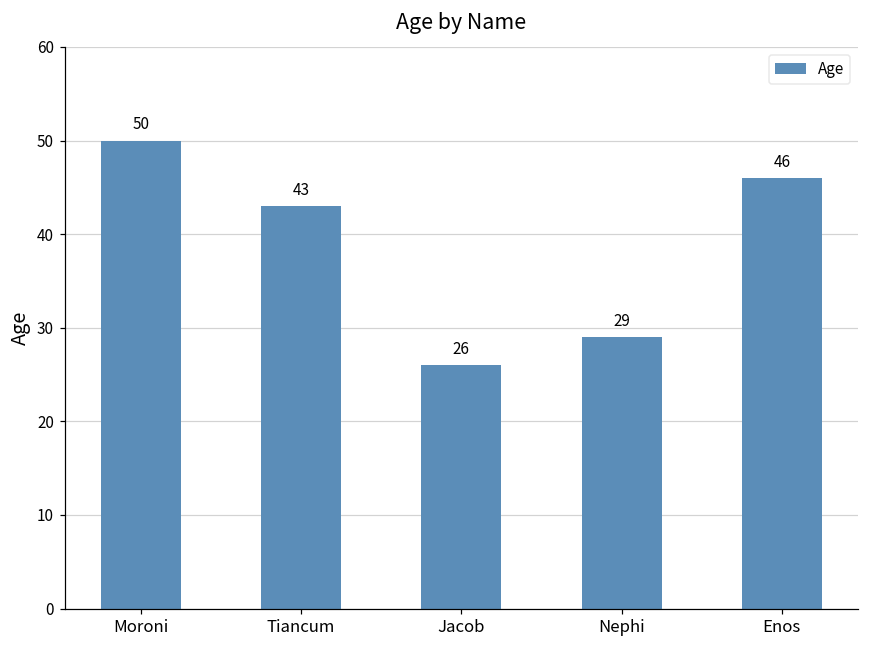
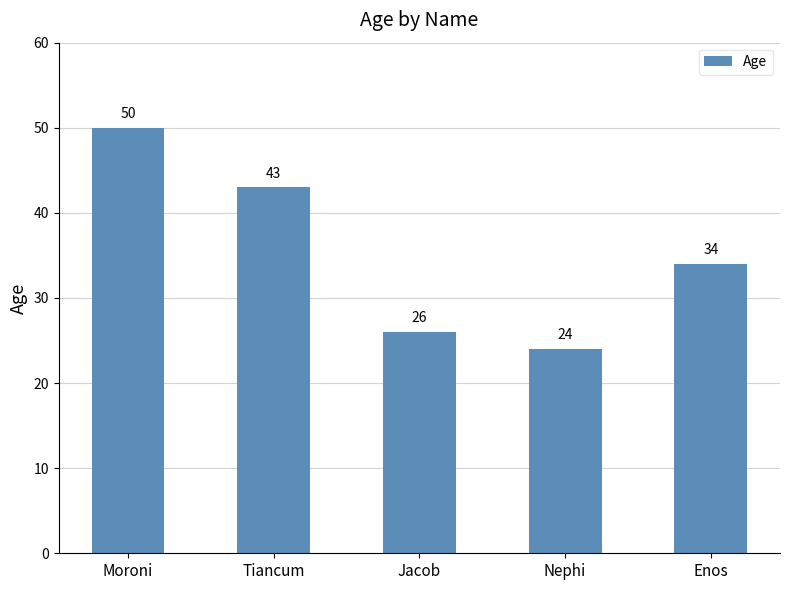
  {
    "Moroni": 50,
    "Tiancum": 43,
    "Jacob": 26,
-   "Nephi": 29,
-   "Enos": 46
+   "Nephi": 24,
+   "Enos": 34
  }
